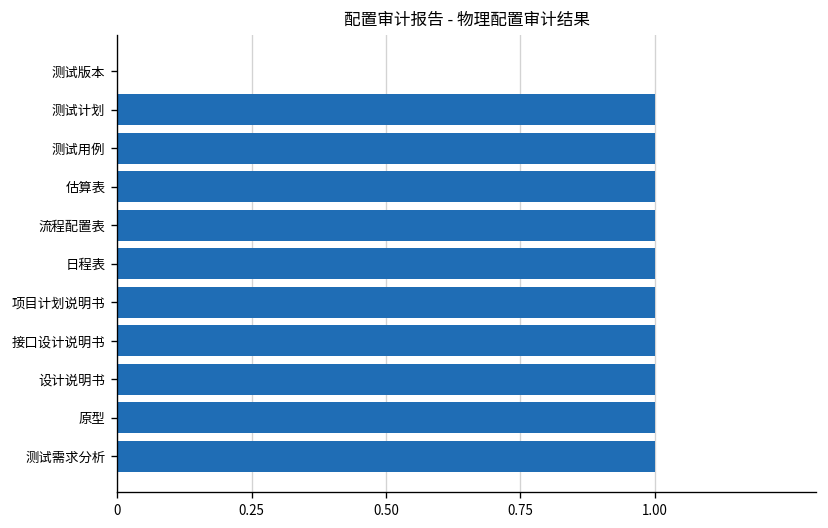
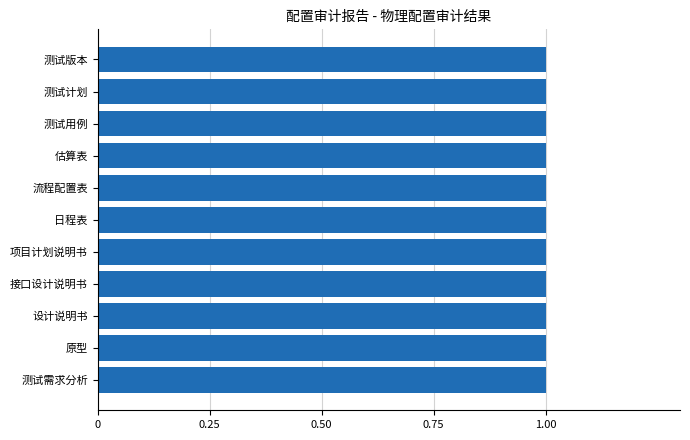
  {
-   "测试版本": 0,
+   "测试版本": 1,
    "测试计划": 1,
    "测试用例": 1,
    "估算表": 1,
    "流程配置表": 1,
    "日程表": 1,
    "项目计划说明书": 1,
    "接口设计说明书": 1,
    "设计说明书": 1,
    "原型": 1,
    "测试需求分析": 1
  }
